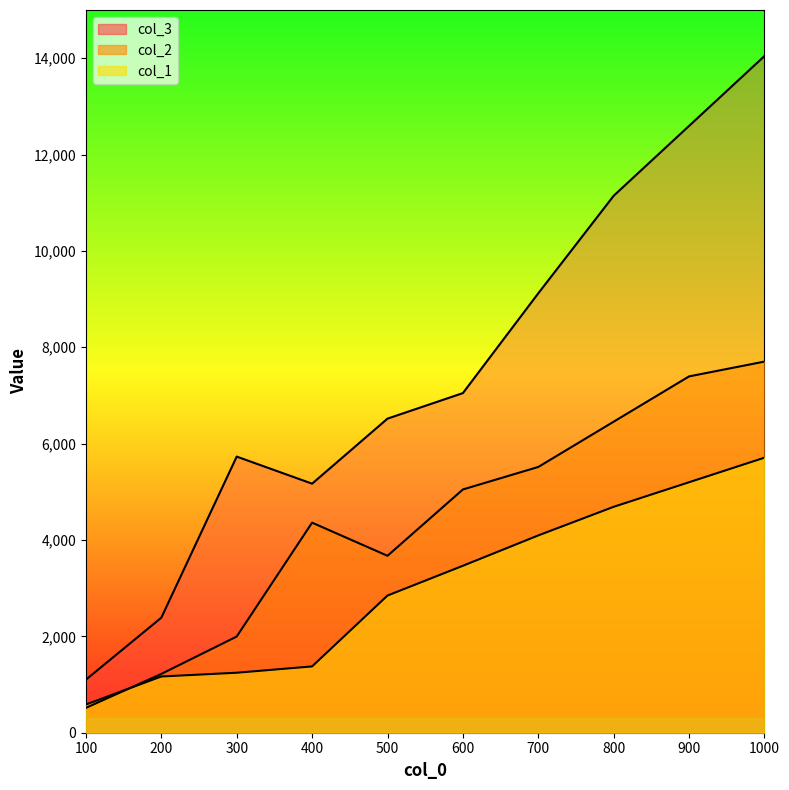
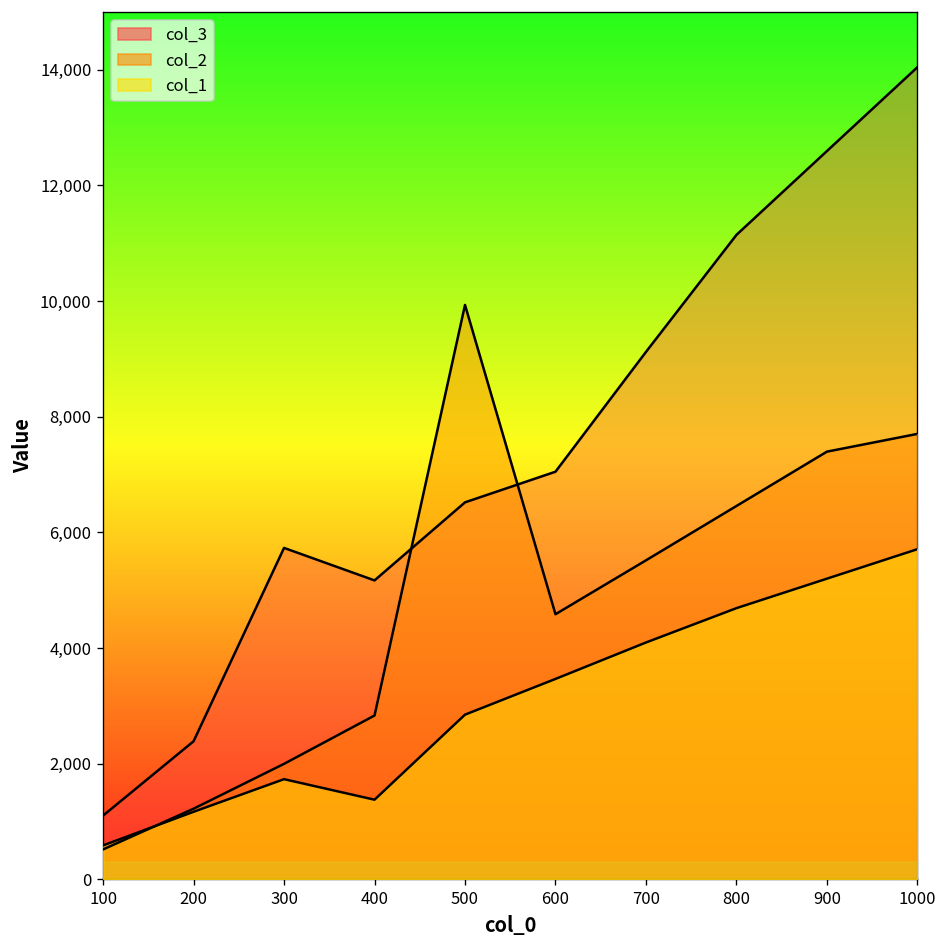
  {
    "col_3": {
      "100": "1,100",
      "200": "2,400",
      "300": "5,700",
      "400": "5,200",
      "500": "6,500",
      "600": "7,000",
      "700": "9,100",
      "800": "11,100",
      "900": "12,600",
      "1000": "14,000"
    },
    "col_2": {
      "100": "500",
      "200": "1,200",
      "300": "2,000",
-     "400": "4,400",
-     "500": "3,700",
-     "600": "5,000",
+     "400": "2,800",
+     "500": "9,900",
+     "600": "4,600",
      "700": "5,500",
      "800": "6,500",
      "900": "7,400",
      "1000": "7,700"
    },
    "col_1": {
      "100": "600",
      "200": "1,200",
-     "300": "1,200",
+     "300": "1,700",
      "400": "1,400",
      "500": "2,800",
      "600": "3,500",
      "700": "4,100",
      "800": "4,700",
      "900": "5,200",
      "1000": "5,700"
    }
  }
